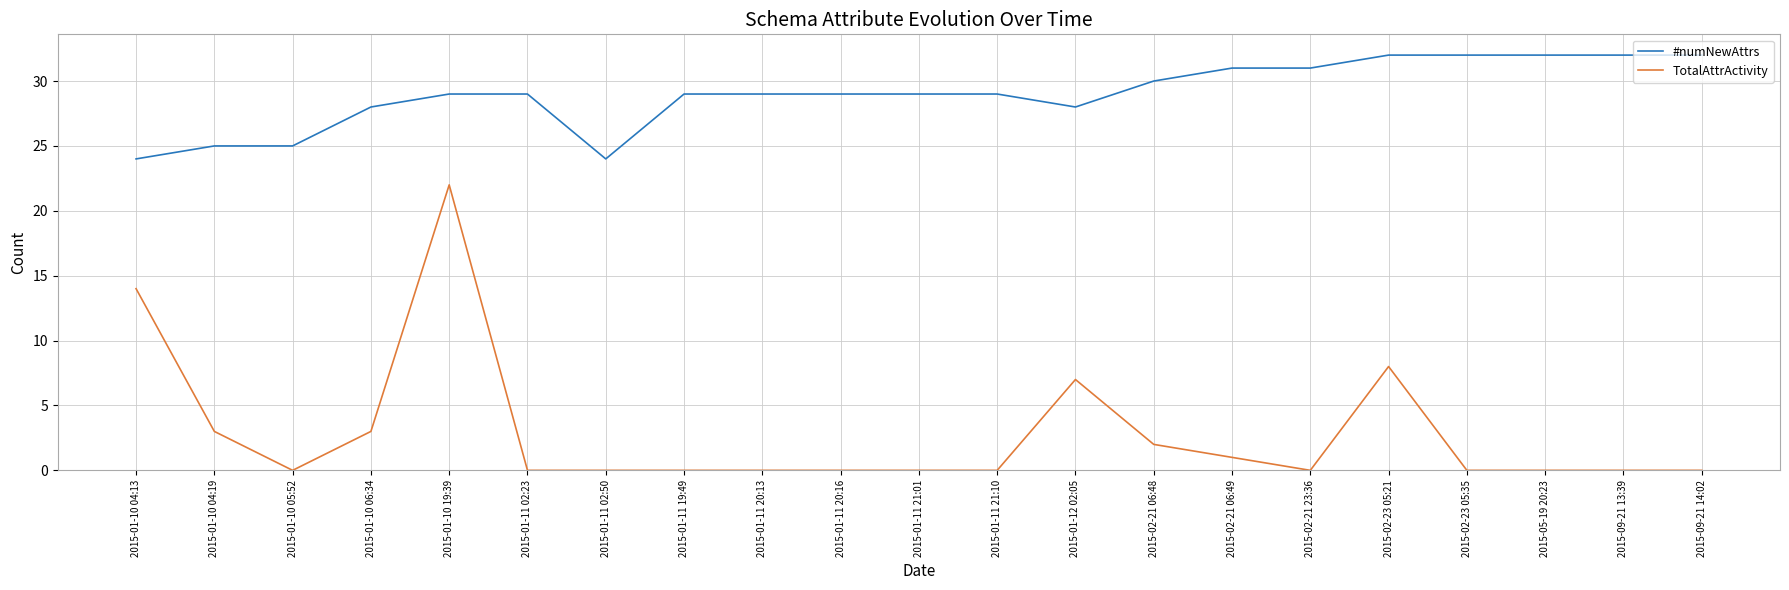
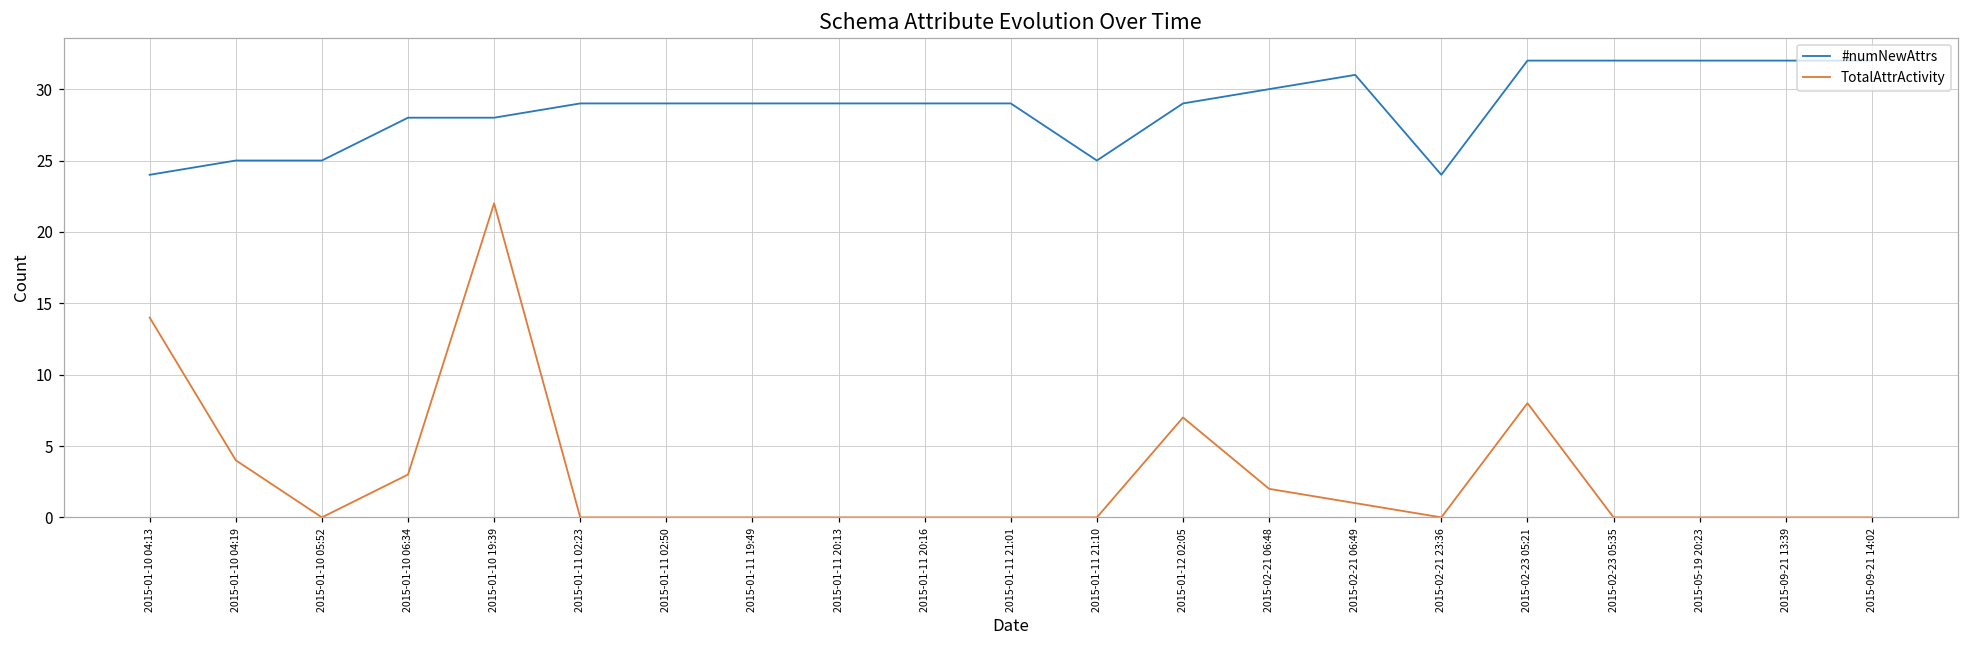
  {
    "#numNewAttrs": {
      "2015-01-10 04:13": 24,
      "2015-01-10 04:19": 25,
      "2015-01-10 05:52": 25,
      "2015-01-10 06:34": 28,
-     "2015-01-10 19:39": 29,
+     "2015-01-10 19:39": 28,
      "2015-01-11 02:23": 29,
-     "2015-01-11 02:50": 24,
+     "2015-01-11 02:50": 29,
      "2015-01-11 19:49": 29,
      "2015-01-11 20:13": 29,
      "2015-01-11 20:16": 29,
      "2015-01-11 21:01": 29,
-     "2015-01-11 21:10": 29,
-     "2015-01-12 02:05": 28,
+     "2015-01-11 21:10": 25,
+     "2015-01-12 02:05": 29,
      "2015-02-21 06:48": 30,
      "2015-02-21 06:49": 31,
-     "2015-02-21 23:36": 31,
+     "2015-02-21 23:36": 24,
      "2015-02-23 05:21": 32,
      "2015-02-23 05:35": 32,
      "2015-05-19 20:23": 32,
      "2015-09-21 13:39": 32
    },
    "TotalAttrActivity": {
      "2015-01-10 04:13": 14,
-     "2015-01-10 04:19": 3,
+     "2015-01-10 04:19": 4,
      "2015-01-10 05:52": 0,
      "2015-01-10 06:34": 3,
      "2015-01-10 19:39": 22,
      "2015-01-11 02:23": 0,
      "2015-01-11 02:50": 0,
      "2015-01-11 19:49": 0,
      "2015-01-11 20:13": 0,
      "2015-01-11 20:16": 0,
      "2015-01-11 21:01": 0,
      "2015-01-11 21:10": 0,
      "2015-01-12 02:05": 7,
      "2015-02-21 06:48": 2,
      "2015-02-21 06:49": 1,
      "2015-02-21 23:36": 0,
      "2015-02-23 05:21": 8,
      "2015-02-23 05:35": 0,
      "2015-05-19 20:23": 0,
      "2015-09-21 13:39": 0,
      "2015-09-21 14:02": 0
    }
  }
